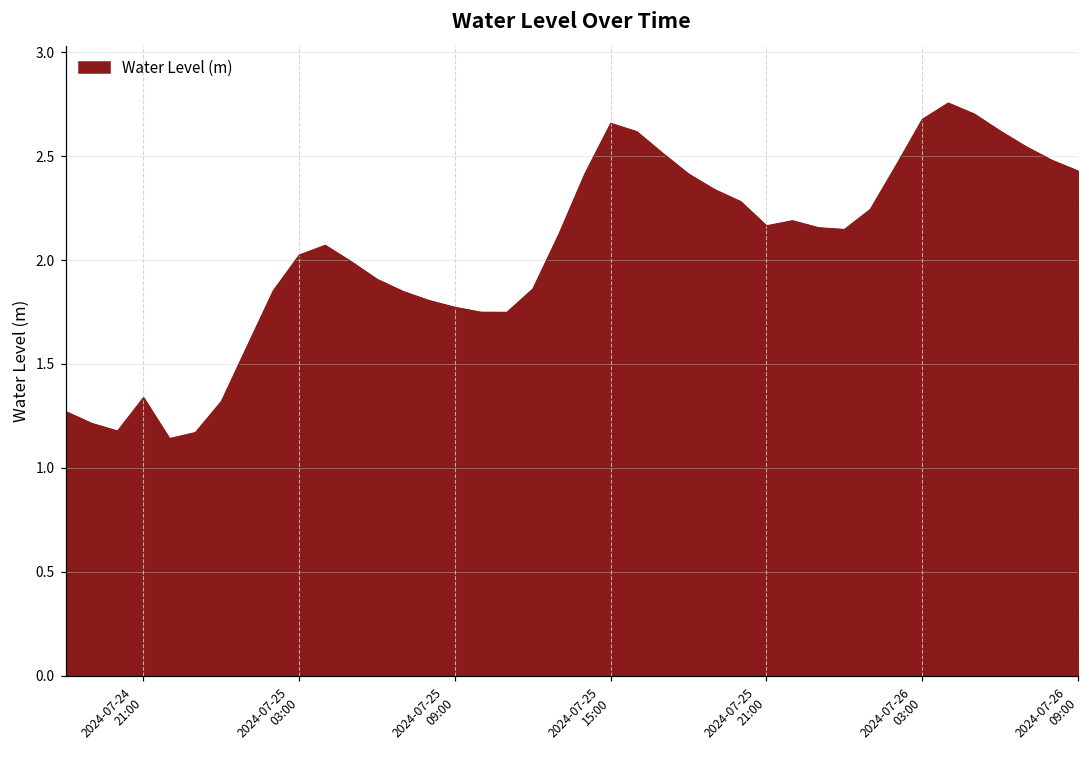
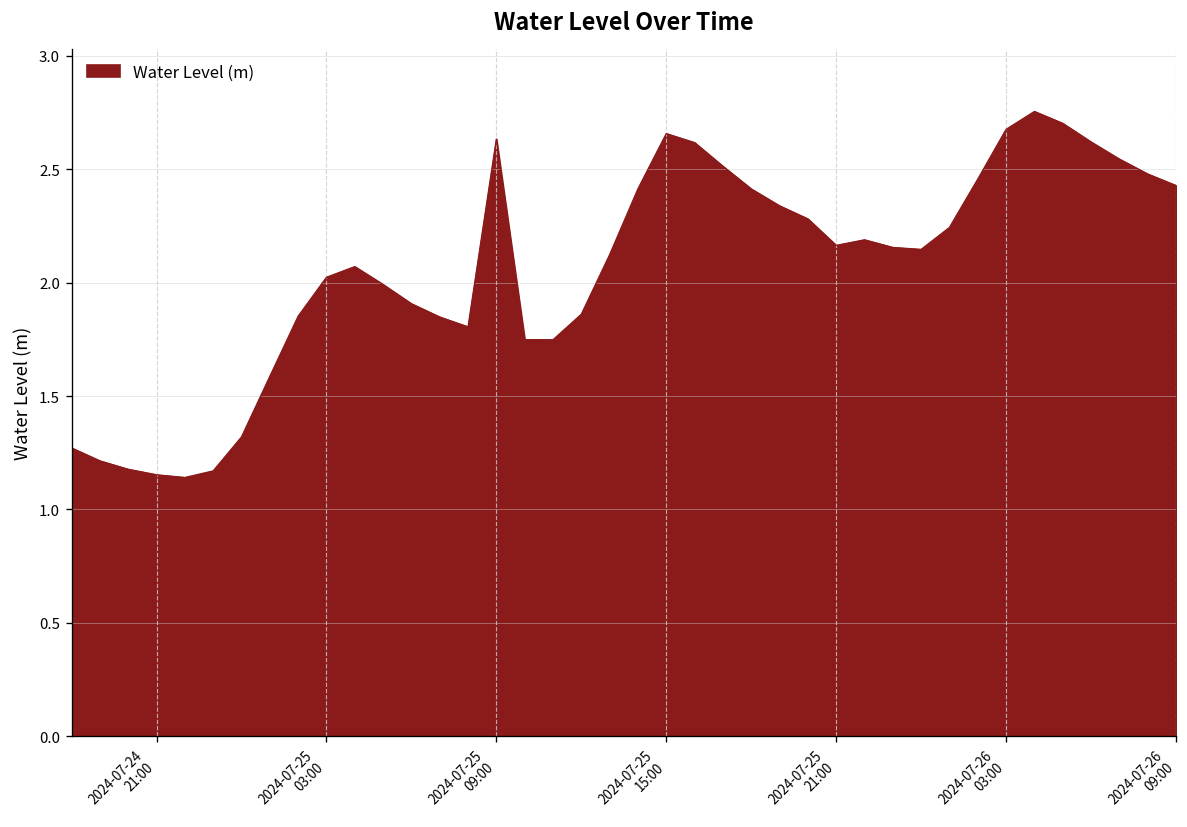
  {
-   "2024-07-24 21:00": 1.34,
+   "2024-07-24 21:00": 1.15,
    "2024-07-25 03:00": 2.02,
-   "2024-07-25 09:00": 1.77,
+   "2024-07-25 09:00": 2.63,
    "2024-07-25 15:00": 2.66,
    "2024-07-25 21:00": 2.16,
    "2024-07-26 03:00": 2.68,
    "2024-07-26 09:00": 2.43
  }
